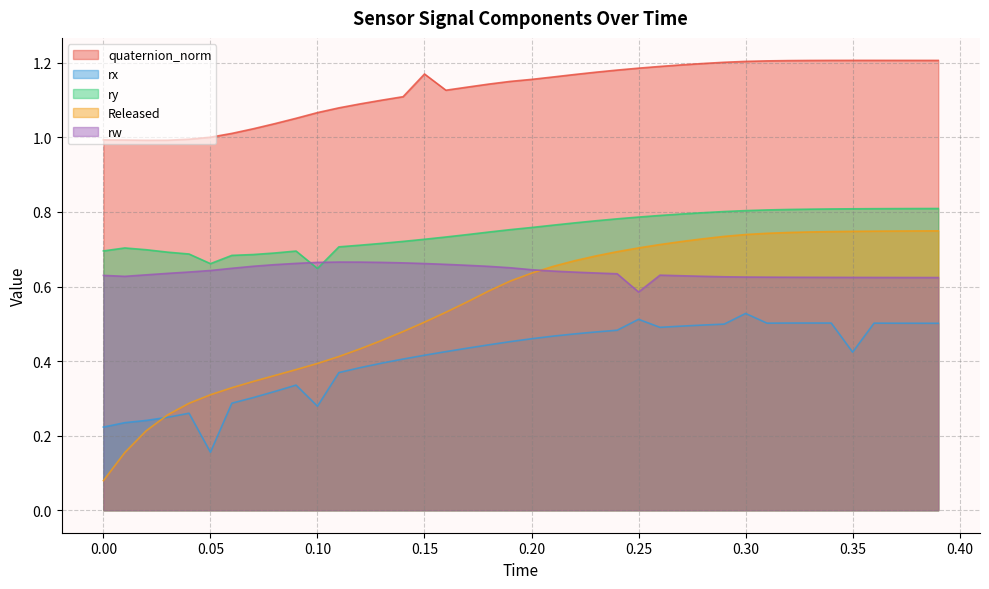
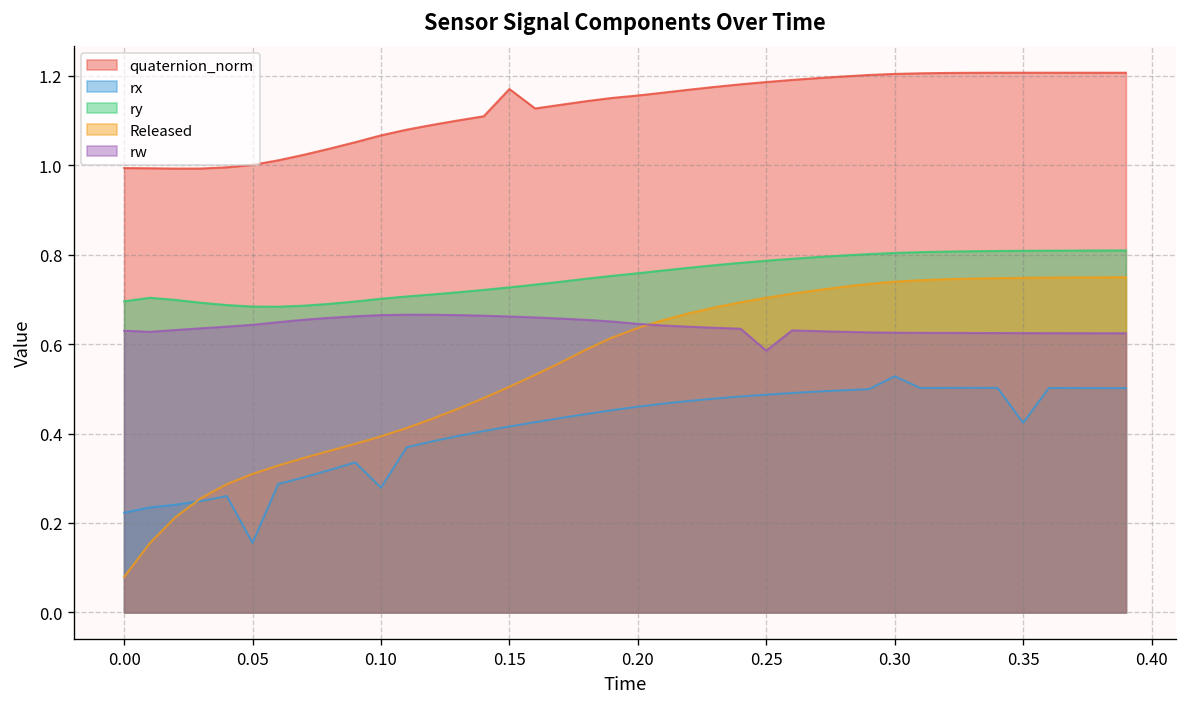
  {
    "quaternion_norm": {
      "0.10": 1.07,
      "0.15": 1.17,
      "0.20": 1.16,
      "0.25": 1.19,
      "0.30": 1.20,
      "0.35": 1.21
    },
    "rx": {
      "0.00": 0.22,
      "0.05": 0.16,
      "0.10": 0.28,
      "0.15": 0.42,
      "0.20": 0.46,
-     "0.25": 0.51,
+     "0.25": 0.49,
      "0.30": 0.53,
      "0.35": 0.42
    },
    "ry": {
      "0.00": 0.70,
-     "0.05": 0.66,
-     "0.10": 0.65,
+     "0.05": 0.68,
+     "0.10": 0.70,
      "0.15": 0.73,
      "0.20": 0.76,
      "0.25": 0.79,
      "0.30": 0.80,
      "0.35": 0.81
    },
    "Released": {
      "0.00": 0.08,
      "0.05": 0.31,
      "0.10": 0.39,
      "0.15": 0.50,
      "0.20": 0.64,
      "0.25": 0.70,
      "0.30": 0.74,
      "0.35": 0.75
    },
    "rw": {
      "0.00": 0.63,
      "0.05": 0.64,
      "0.10": 0.66,
      "0.15": 0.66,
      "0.20": 0.65,
      "0.25": 0.59,
      "0.30": 0.63,
      "0.35": 0.62
    }
  }
